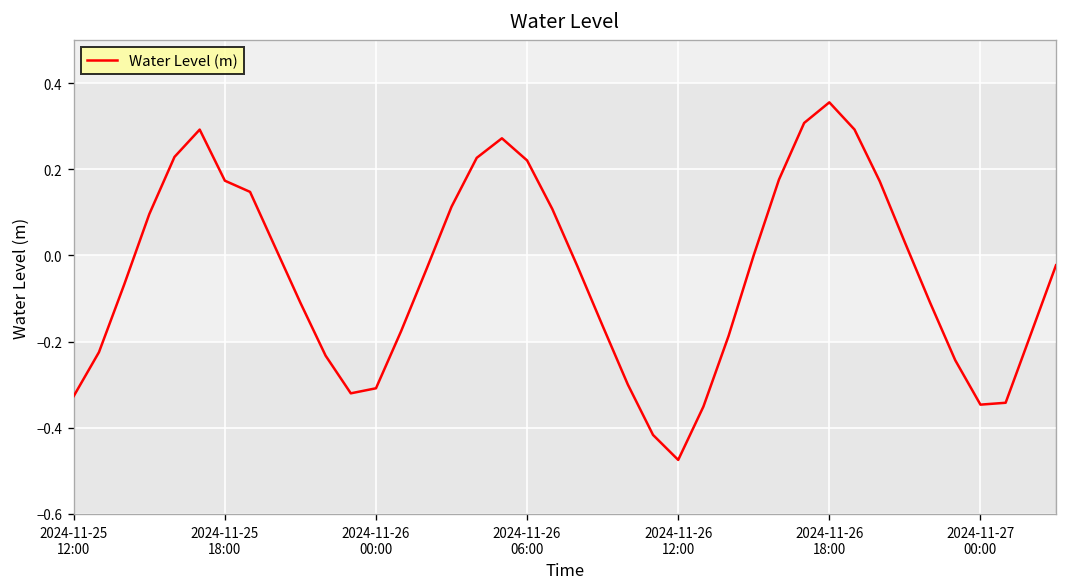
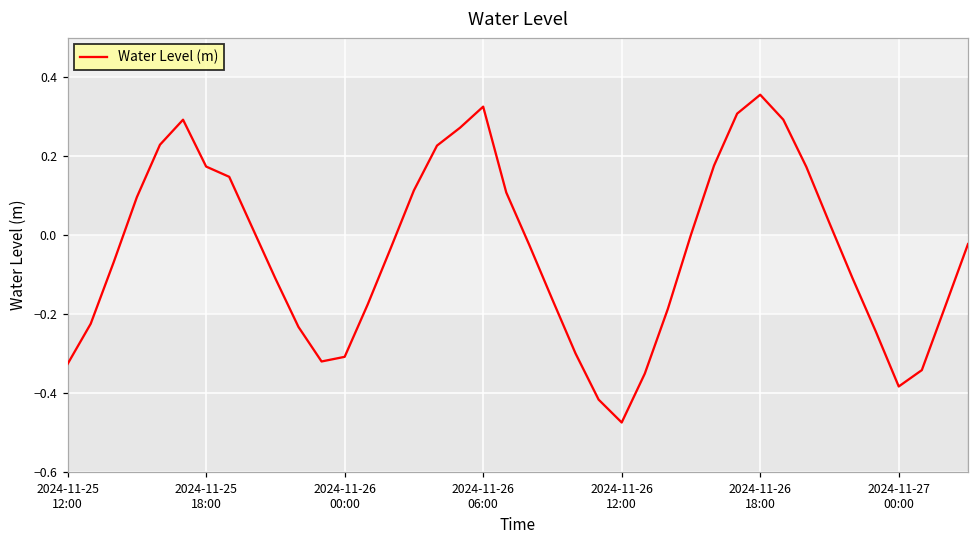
  {
    "2024-11-25 12:00": -0.33,
    "2024-11-25 18:00": 0.17,
    "2024-11-26 00:00": -0.31,
-   "2024-11-26 06:00": 0.22,
+   "2024-11-26 06:00": 0.33,
    "2024-11-26 12:00": -0.47,
    "2024-11-26 18:00": 0.36,
-   "2024-11-27 00:00": -0.35
+   "2024-11-27 00:00": -0.38
  }
